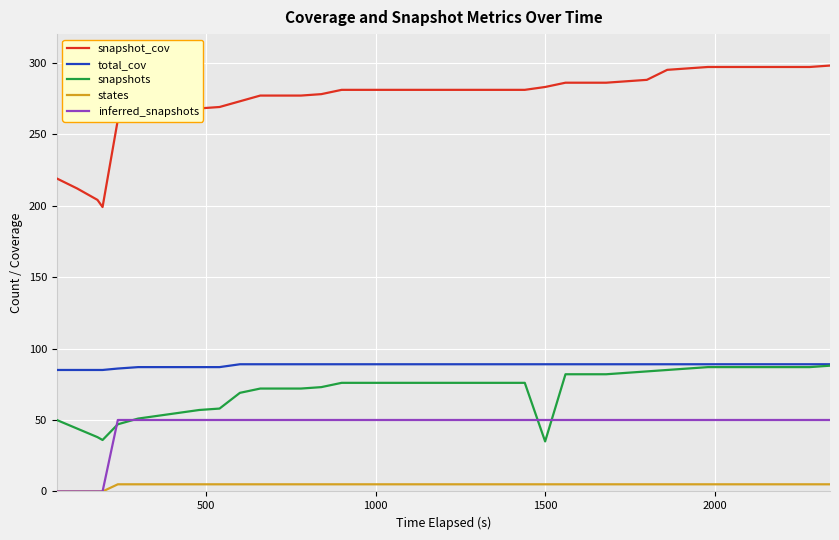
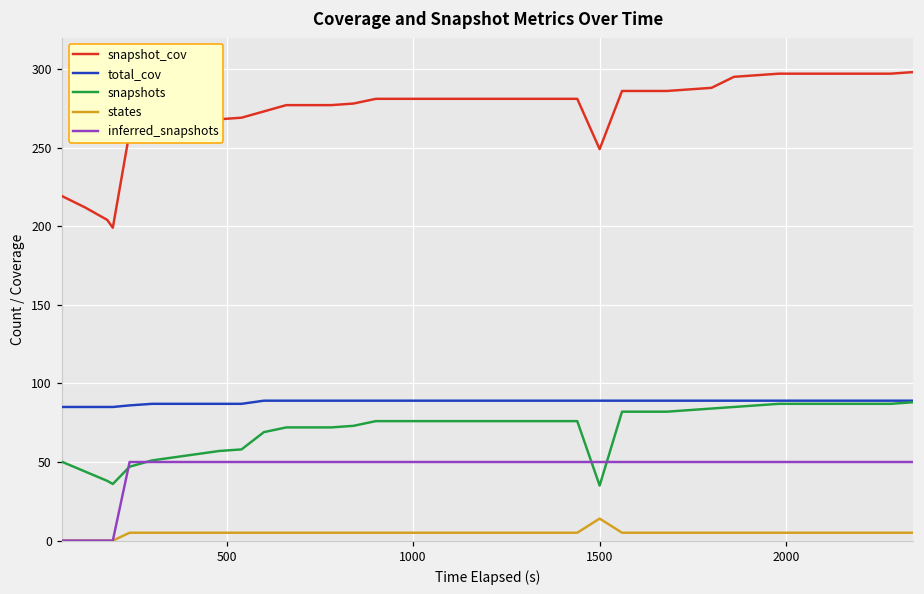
  {
    "snapshot_cov": {
-     "1500": 283
+     "1500": 249
    },
    "total_cov": {
      "1500": 89
    },
    "snapshots": {
      "1500": 35
    },
    "states": {
-     "1500": 5
+     "1500": 14
    },
    "inferred_snapshots": {
      "1500": 50
    }
  }
